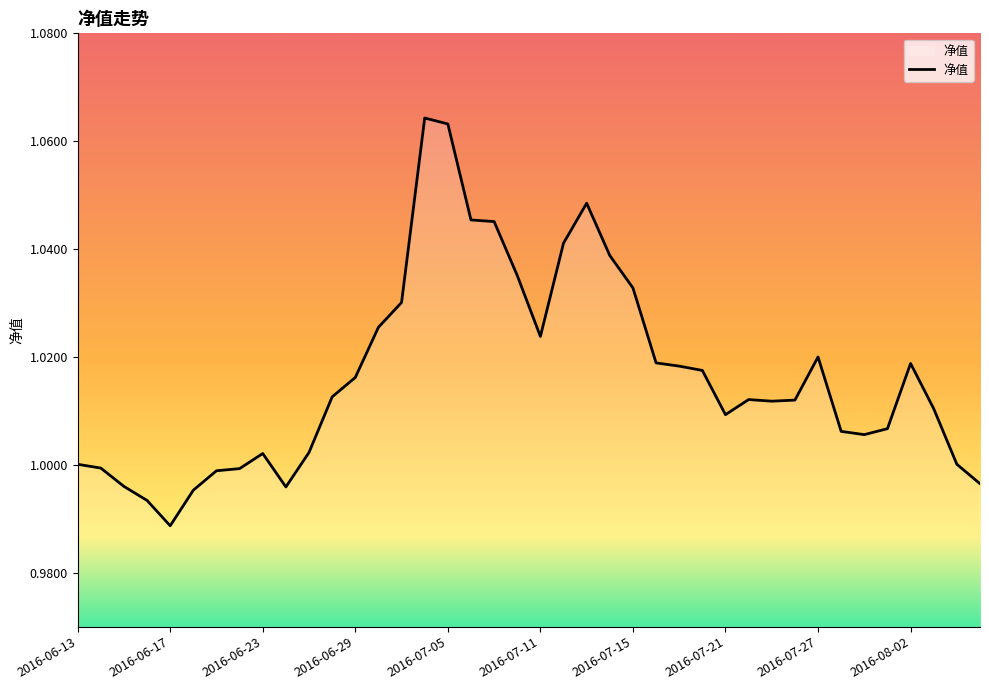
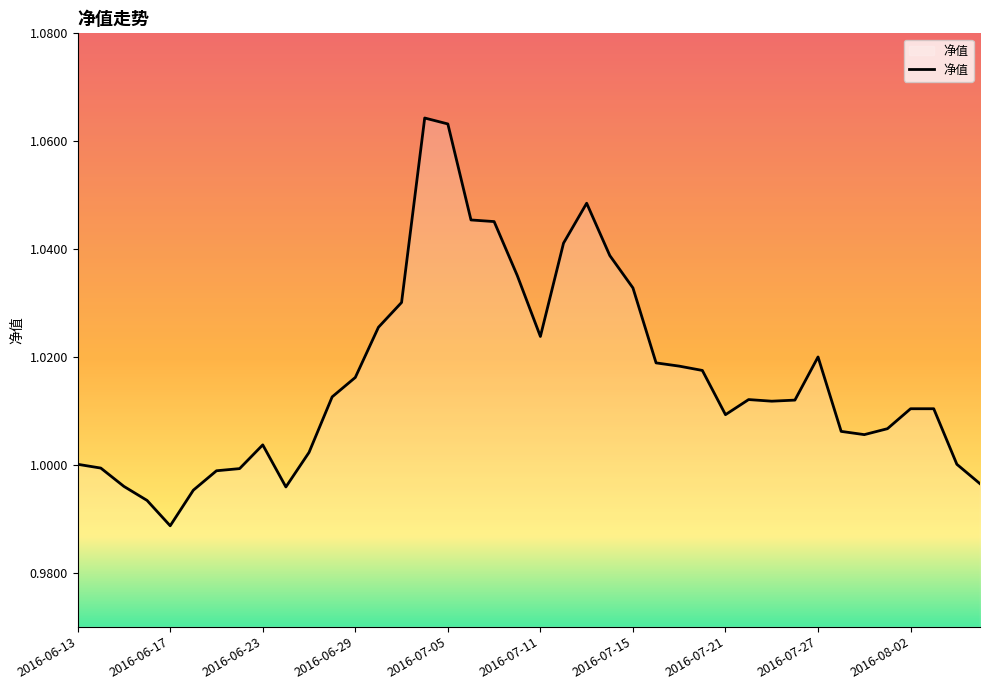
  {
    "2016-06-13": 1.000,
    "2016-06-17": 0.989,
-   "2016-06-23": 1.002,
+   "2016-06-23": 1.004,
    "2016-06-29": 1.016,
    "2016-07-05": 1.063,
    "2016-07-11": 1.024,
    "2016-07-15": 1.033,
    "2016-07-21": 1.009,
    "2016-07-27": 1.020,
-   "2016-08-02": 1.019
+   "2016-08-02": 1.010
  }
